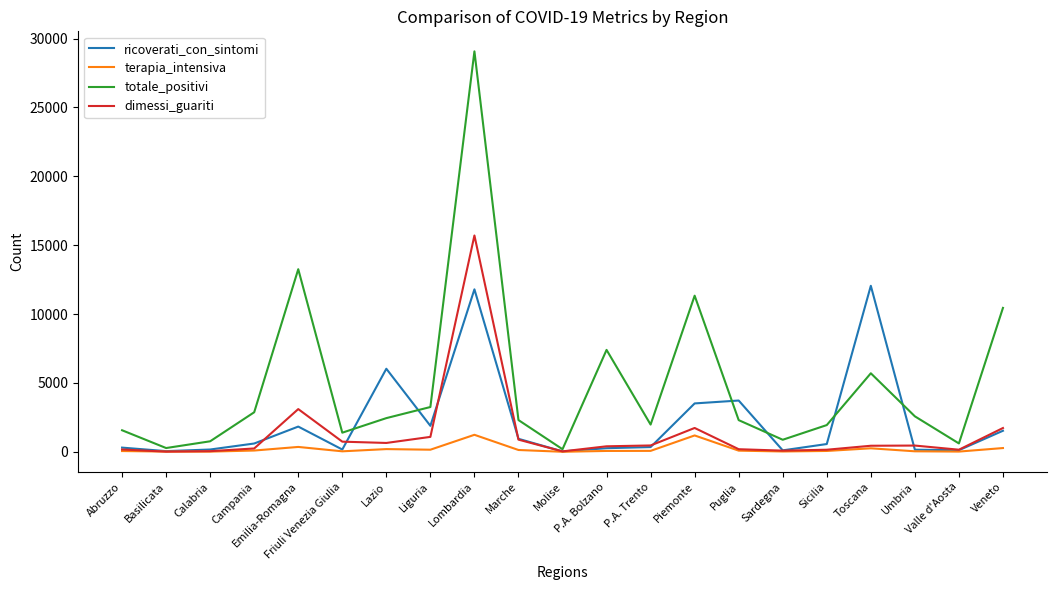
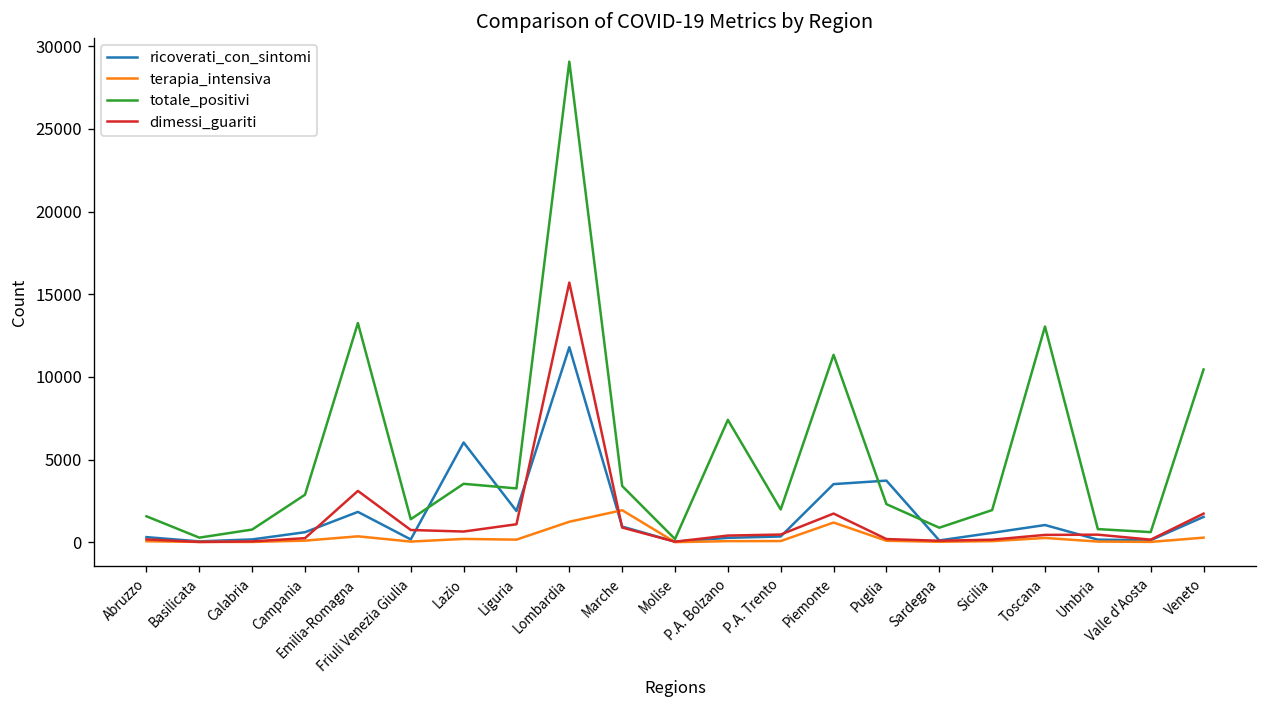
  {
    "ricoverati_con_sintomi": {
      "Campania": 600,
      "Emilia-Romagna": 1800,
      "Lazio": 6000,
      "Liguria": 1900,
      "Lombardia": 11800,
      "Piemonte": 3500,
      "Puglia": 3700,
      "Sicilia": 600,
-     "Toscana": 12100,
+     "Toscana": 1000,
      "Veneto": 1500
    },
    "terapia_intensiva": {
      "Emilia-Romagna": 400,
      "Lazio": 200,
      "Liguria": 200,
      "Lombardia": 1200,
-     "Marche": 100,
+     "Marche": 1900,
      "P.A. Bolzano": 100,
      "P.A. Trento": 100,
      "Piemonte": 1200,
      "Veneto": 300
    },
    "totale_positivi": {
      "Abruzzo": 1600,
      "Basilicata": 300,
      "Calabria": 800,
      "Campania": 2900,
      "Emilia-Romagna": 13300,
      "Friuli Venezia Giulia": 1400,
-     "Lazio": 2400,
+     "Lazio": 3500,
      "Liguria": 3300,
      "Lombardia": 29100,
-     "Marche": 2300,
+     "Marche": 3400,
      "P.A. Bolzano": 7400,
      "P.A. Trento": 2000,
      "Piemonte": 11300,
      "Puglia": 2300,
      "Sardegna": 900,
      "Sicilia": 1900,
-     "Toscana": 5700,
-     "Umbria": 2600,
+     "Toscana": 13000,
+     "Umbria": 800,
      "Valle d'Aosta": 600,
      "Veneto": 10400
    },
    "dimessi_guariti": {
      "Emilia-Romagna": 3100,
      "Friuli Venezia Giulia": 700,
      "Lazio": 600,
      "Liguria": 1100,
      "Lombardia": 15700,
      "Piemonte": 1700,
      "Umbria": 500,
      "Veneto": 1700
    }
  }
